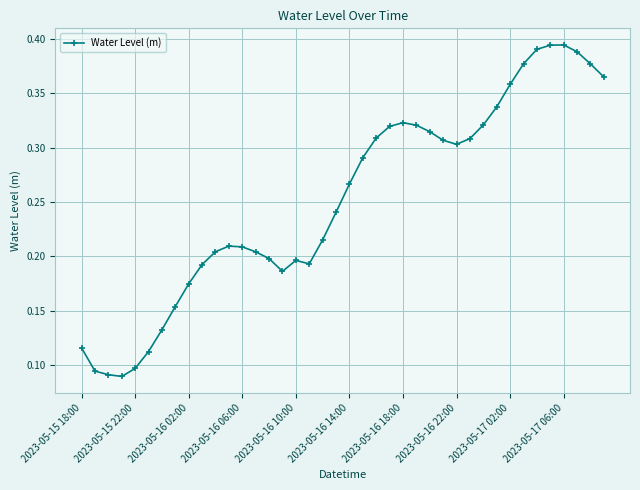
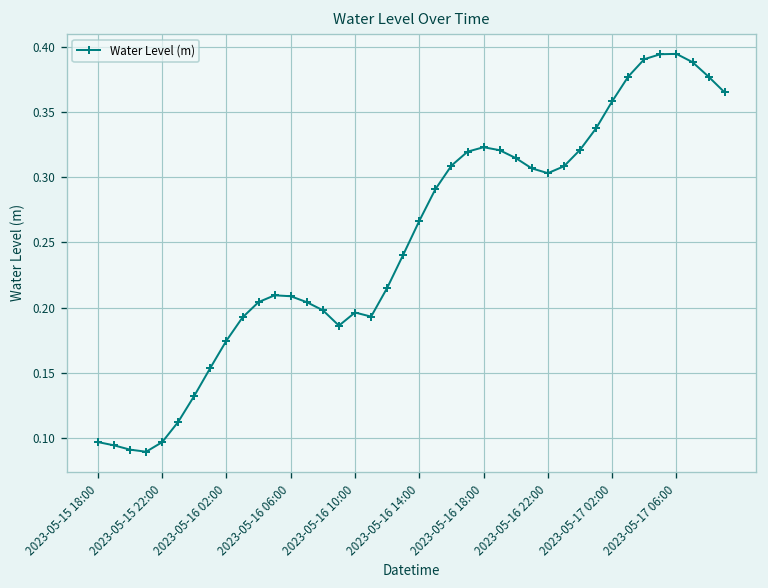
  {
-   "2023-05-15 18:00": 0.116,
+   "2023-05-15 18:00": 0.097,
    "2023-05-15 22:00": 0.097,
    "2023-05-16 02:00": 0.175,
    "2023-05-16 06:00": 0.209,
    "2023-05-16 10:00": 0.196,
    "2023-05-16 14:00": 0.267,
    "2023-05-16 18:00": 0.323,
    "2023-05-16 22:00": 0.303,
    "2023-05-17 02:00": 0.358,
    "2023-05-17 06:00": 0.395
  }
